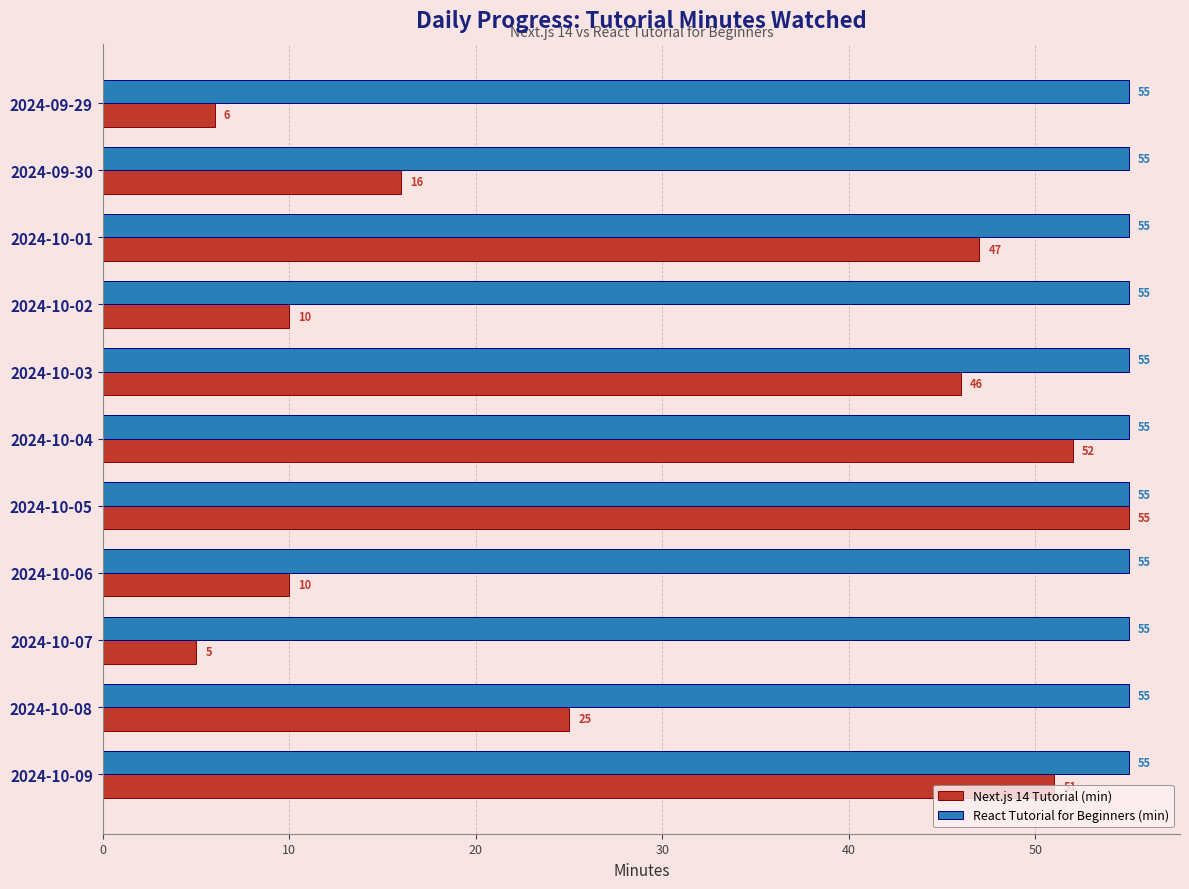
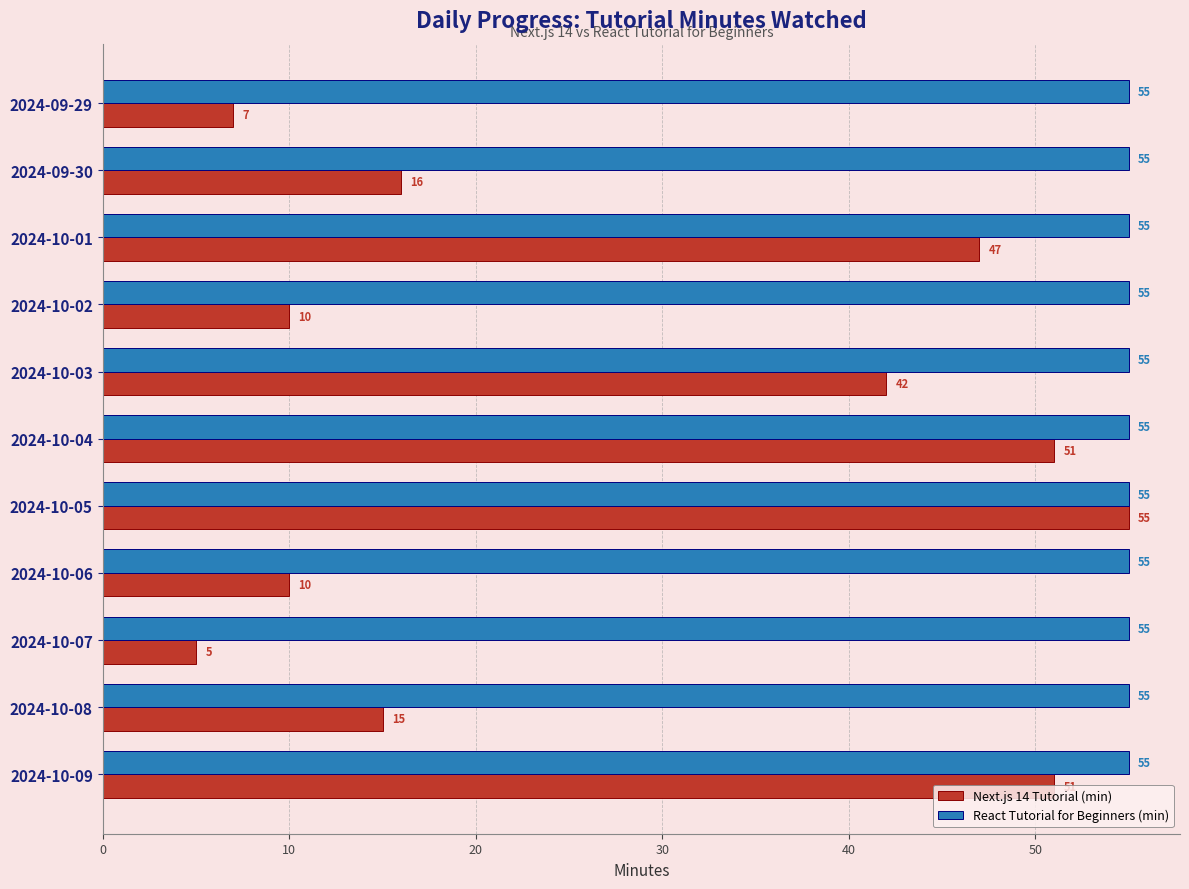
  {
    "Next.js 14 Tutorial (min)": {
-     "2024-09-29": 6,
+     "2024-09-29": 7,
      "2024-09-30": 16,
      "2024-10-01": 47,
      "2024-10-02": 10,
-     "2024-10-03": 46,
-     "2024-10-04": 52,
+     "2024-10-03": 42,
+     "2024-10-04": 51,
      "2024-10-05": 55,
      "2024-10-06": 10,
      "2024-10-07": 5,
-     "2024-10-08": 25
+     "2024-10-08": 15
    },
    "React Tutorial for Beginners (min)": {
      "2024-09-29": 55,
      "2024-09-30": 55,
      "2024-10-01": 55,
      "2024-10-02": 55,
      "2024-10-03": 55,
      "2024-10-04": 55,
      "2024-10-05": 55,
      "2024-10-06": 55,
      "2024-10-07": 55,
      "2024-10-08": 55,
      "2024-10-09": 55
    }
  }
